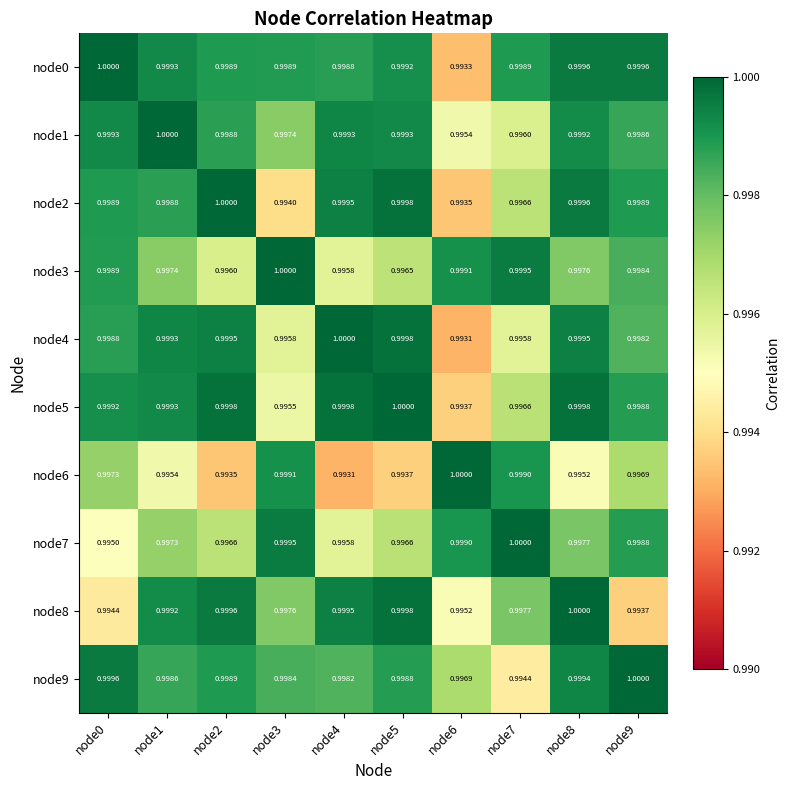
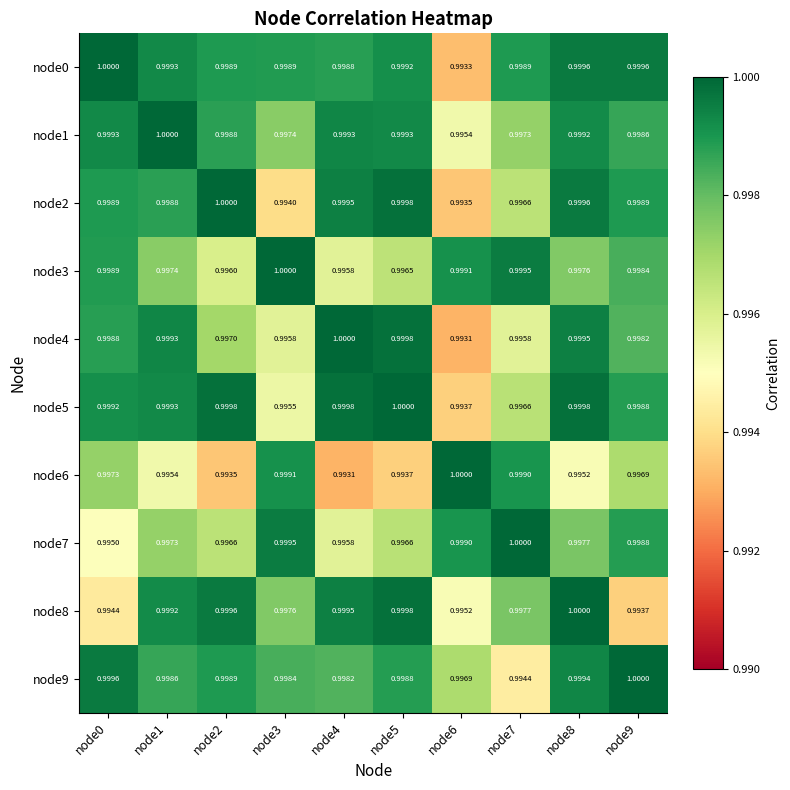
  {
    "node0": {
      "node0": 1.0000,
      "node1": 0.9993,
      "node2": 0.9989,
      "node3": 0.9989,
      "node4": 0.9988,
      "node5": 0.9992,
      "node6": 0.9933,
      "node7": 0.9989,
      "node8": 0.9996,
      "node9": 0.9996
    },
    "node1": {
      "node0": 0.9993,
      "node1": 1.0000,
      "node2": 0.9988,
      "node3": 0.9974,
      "node4": 0.9993,
      "node5": 0.9993,
      "node6": 0.9954,
-     "node7": 0.9960,
+     "node7": 0.9973,
      "node8": 0.9992,
      "node9": 0.9986
    },
    "node2": {
      "node0": 0.9989,
      "node1": 0.9988,
      "node2": 1.0000,
      "node3": 0.9940,
      "node4": 0.9995,
      "node5": 0.9998,
      "node6": 0.9935,
      "node7": 0.9966,
      "node8": 0.9996,
      "node9": 0.9989
    },
    "node3": {
      "node0": 0.9989,
      "node1": 0.9974,
      "node2": 0.9960,
      "node3": 1.0000,
      "node4": 0.9958,
      "node5": 0.9965,
      "node6": 0.9991,
      "node7": 0.9995,
      "node8": 0.9976,
      "node9": 0.9984
    },
    "node4": {
      "node0": 0.9988,
      "node1": 0.9993,
-     "node2": 0.9995,
+     "node2": 0.9970,
      "node3": 0.9958,
      "node4": 1.0000,
      "node5": 0.9998,
      "node6": 0.9931,
      "node7": 0.9958,
      "node8": 0.9995,
      "node9": 0.9982
    },
    "node5": {
      "node0": 0.9992,
      "node1": 0.9993,
      "node2": 0.9998,
      "node3": 0.9955,
      "node4": 0.9998,
      "node5": 1.0000,
      "node6": 0.9937,
      "node7": 0.9966,
      "node8": 0.9998,
      "node9": 0.9988
    },
    "node6": {
      "node0": 0.9973,
      "node1": 0.9954,
      "node2": 0.9935,
      "node3": 0.9991,
      "node4": 0.9931,
      "node5": 0.9937,
      "node6": 1.0000,
      "node7": 0.9990,
      "node8": 0.9952,
      "node9": 0.9969
    },
    "node7": {
      "node0": 0.9950,
      "node1": 0.9973,
      "node2": 0.9966,
      "node3": 0.9995,
      "node4": 0.9958,
      "node5": 0.9966,
      "node6": 0.9990,
      "node7": 1.0000,
      "node8": 0.9977,
      "node9": 0.9988
    },
    "node8": {
      "node0": 0.9944,
      "node1": 0.9992,
      "node2": 0.9996,
      "node3": 0.9976,
      "node4": 0.9995,
      "node5": 0.9998,
      "node6": 0.9952,
      "node7": 0.9977,
      "node8": 1.0000,
      "node9": 0.9937
    },
    "node9": {
      "node0": 0.9996,
      "node1": 0.9986,
      "node2": 0.9989,
      "node3": 0.9984,
      "node4": 0.9982,
      "node5": 0.9988,
      "node6": 0.9969,
      "node7": 0.9944,
      "node8": 0.9994,
      "node9": 1.0000
    }
  }
